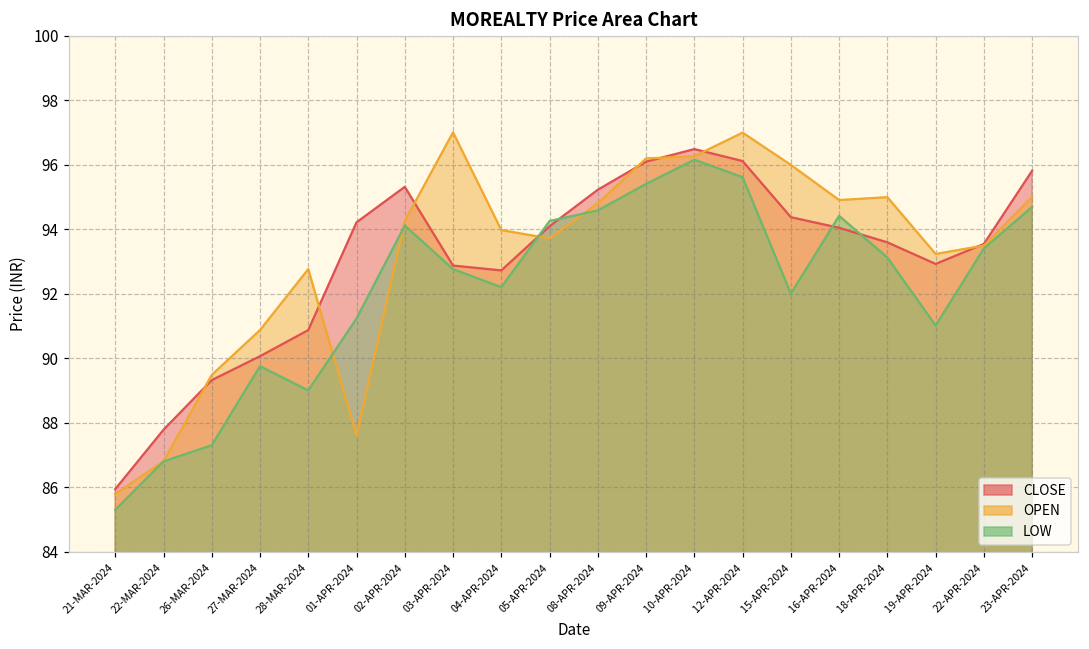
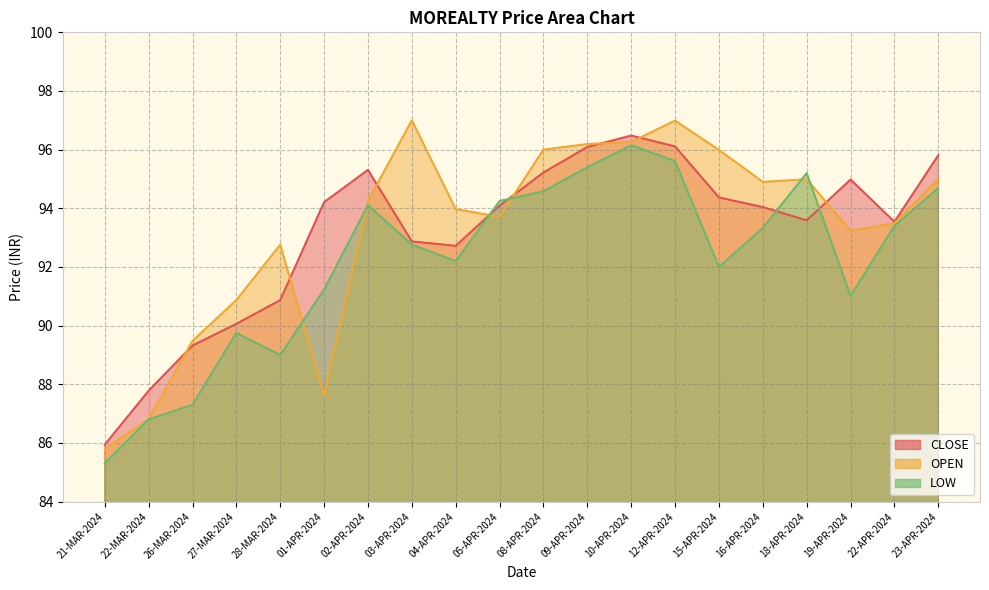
  {
    "CLOSE": {
      "21-MAR-2024": 85.9,
      "22-MAR-2024": 87.8,
      "26-MAR-2024": 89.3,
      "27-MAR-2024": 90.1,
      "28-MAR-2024": 90.9,
      "01-APR-2024": 94.2,
      "02-APR-2024": 95.3,
      "03-APR-2024": 92.9,
      "04-APR-2024": 92.7,
      "05-APR-2024": 94.1,
      "08-APR-2024": 95.2,
      "09-APR-2024": 96.1,
      "10-APR-2024": 96.5,
      "12-APR-2024": 96.1,
      "15-APR-2024": 94.4,
      "16-APR-2024": 94.0,
      "18-APR-2024": 93.6,
-     "19-APR-2024": 92.9,
+     "19-APR-2024": 95.0,
      "23-APR-2024": 95.8
    },
    "OPEN": {
      "21-MAR-2024": 85.8,
      "26-MAR-2024": 89.5,
      "27-MAR-2024": 90.9,
      "28-MAR-2024": 92.8,
      "01-APR-2024": 87.6,
      "02-APR-2024": 94.3,
      "03-APR-2024": 97.0,
      "04-APR-2024": 94.0,
      "05-APR-2024": 93.7,
-     "08-APR-2024": 94.8,
+     "08-APR-2024": 96.0,
      "09-APR-2024": 96.2,
      "10-APR-2024": 96.3,
      "12-APR-2024": 97.0,
      "15-APR-2024": 96.0,
      "16-APR-2024": 94.9,
      "18-APR-2024": 95.0,
      "19-APR-2024": 93.2,
      "23-APR-2024": 95.0
    },
    "LOW": {
      "21-MAR-2024": 85.3,
      "26-MAR-2024": 87.3,
      "27-MAR-2024": 89.8,
      "28-MAR-2024": 89.0,
      "01-APR-2024": 91.2,
      "02-APR-2024": 94.1,
      "03-APR-2024": 92.8,
      "04-APR-2024": 92.2,
      "05-APR-2024": 94.3,
      "08-APR-2024": 94.6,
      "09-APR-2024": 95.4,
      "10-APR-2024": 96.2,
      "12-APR-2024": 95.6,
      "15-APR-2024": 92.0,
-     "16-APR-2024": 94.4,
-     "18-APR-2024": 93.1,
+     "16-APR-2024": 93.3,
+     "18-APR-2024": 95.2,
      "19-APR-2024": 91.0,
      "22-APR-2024": 93.4,
      "23-APR-2024": 94.7
    }
  }
